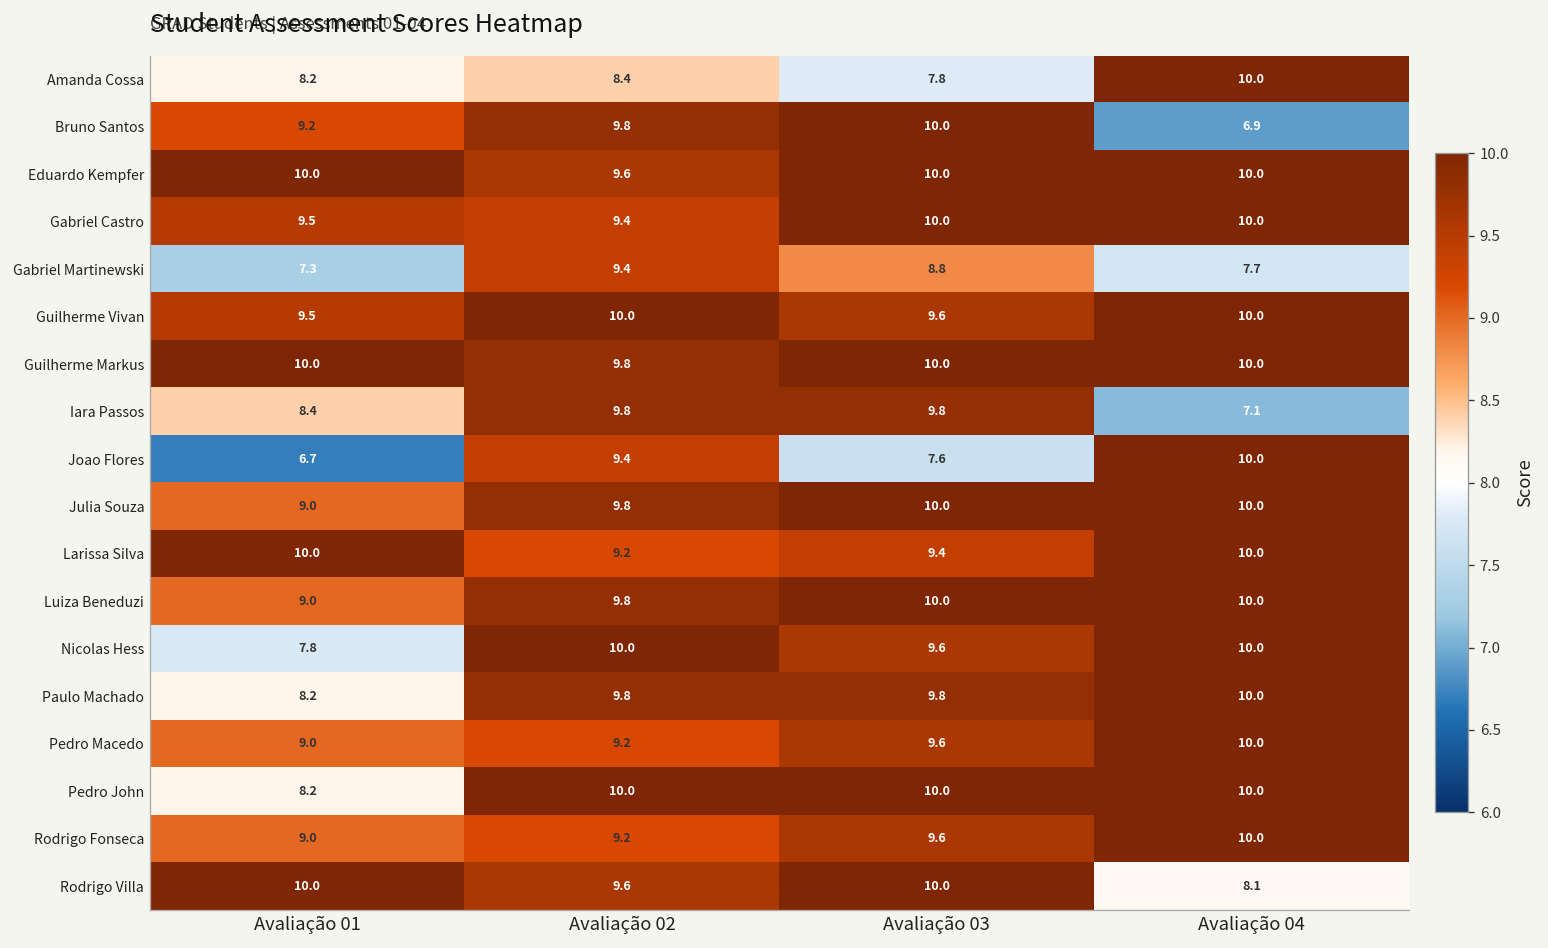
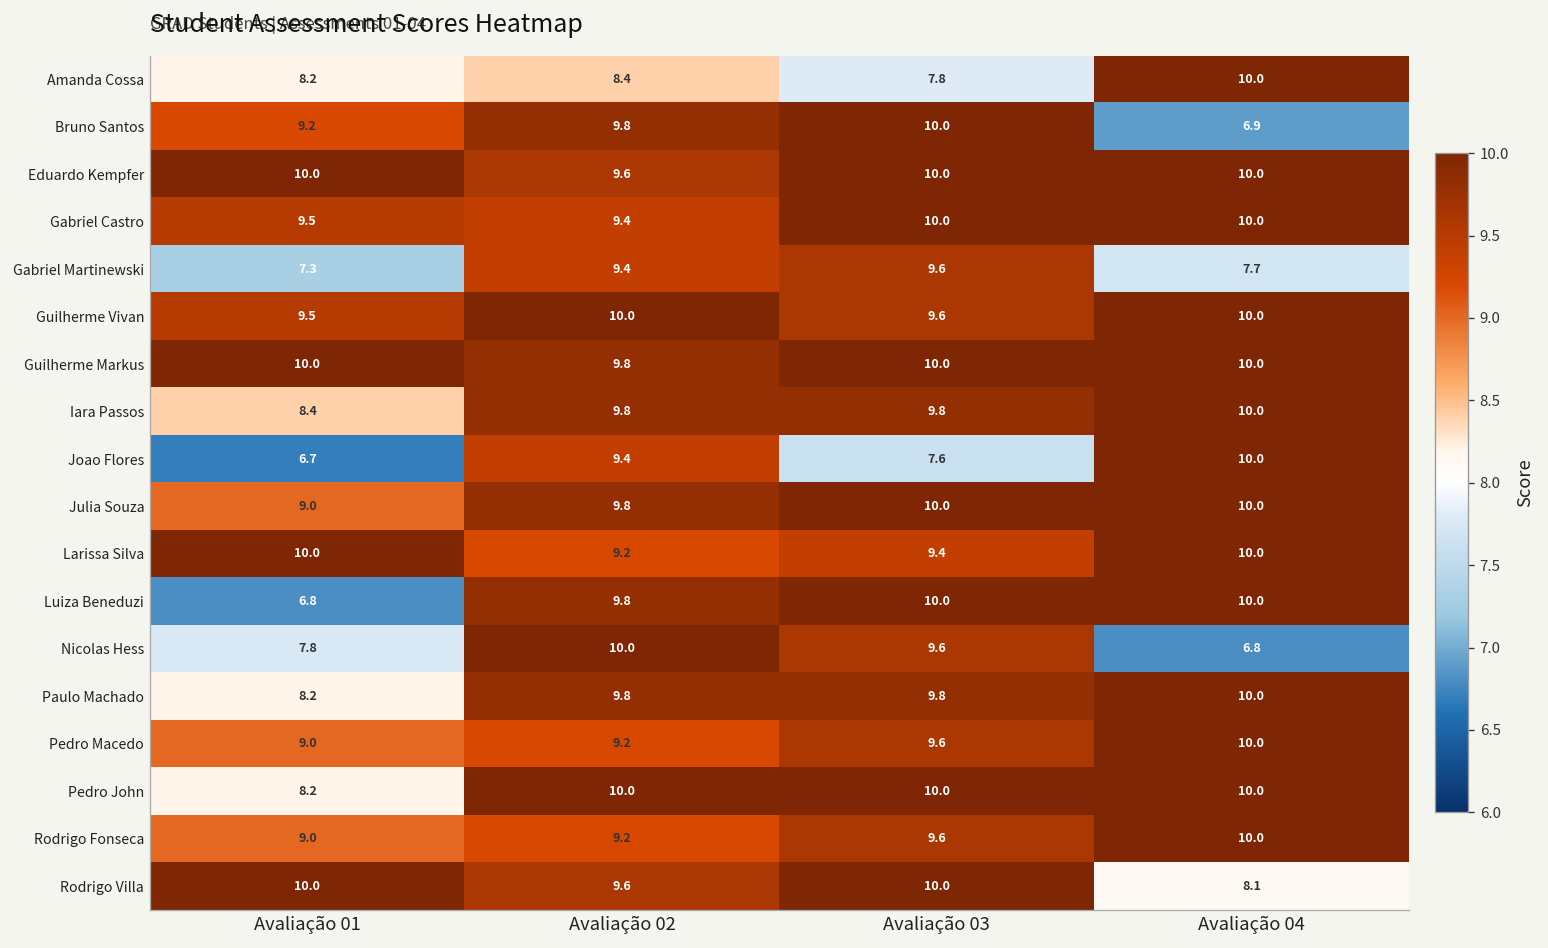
  {
    "Amanda Cossa": {
      "Avaliação 01": 8.2,
      "Avaliação 02": 8.4,
      "Avaliação 03": 7.8,
      "Avaliação 04": 10.0
    },
    "Bruno Santos": {
      "Avaliação 01": 9.2,
      "Avaliação 02": 9.8,
      "Avaliação 03": 10.0,
      "Avaliação 04": 6.9
    },
    "Eduardo Kempfer": {
      "Avaliação 01": 10.0,
      "Avaliação 02": 9.6,
      "Avaliação 03": 10.0,
      "Avaliação 04": 10.0
    },
    "Gabriel Castro": {
      "Avaliação 01": 9.5,
      "Avaliação 02": 9.4,
      "Avaliação 03": 10.0,
      "Avaliação 04": 10.0
    },
    "Gabriel Martinewski": {
      "Avaliação 01": 7.3,
      "Avaliação 02": 9.4,
-     "Avaliação 03": 8.8,
+     "Avaliação 03": 9.6,
      "Avaliação 04": 7.7
    },
    "Guilherme Vivan": {
      "Avaliação 01": 9.5,
      "Avaliação 02": 10.0,
      "Avaliação 03": 9.6,
      "Avaliação 04": 10.0
    },
    "Guilherme Markus": {
      "Avaliação 01": 10.0,
      "Avaliação 02": 9.8,
      "Avaliação 03": 10.0,
      "Avaliação 04": 10.0
    },
    "Iara Passos": {
      "Avaliação 01": 8.4,
      "Avaliação 02": 9.8,
      "Avaliação 03": 9.8,
-     "Avaliação 04": 7.1
+     "Avaliação 04": 10.0
    },
    "Joao Flores": {
      "Avaliação 01": 6.7,
      "Avaliação 02": 9.4,
      "Avaliação 03": 7.6,
      "Avaliação 04": 10.0
    },
    "Julia Souza": {
      "Avaliação 01": 9.0,
      "Avaliação 02": 9.8,
      "Avaliação 03": 10.0,
      "Avaliação 04": 10.0
    },
    "Larissa Silva": {
      "Avaliação 01": 10.0,
      "Avaliação 02": 9.2,
      "Avaliação 03": 9.4,
      "Avaliação 04": 10.0
    },
    "Luiza Beneduzi": {
-     "Avaliação 01": 9.0,
+     "Avaliação 01": 6.8,
      "Avaliação 02": 9.8,
      "Avaliação 03": 10.0,
      "Avaliação 04": 10.0
    },
    "Nicolas Hess": {
      "Avaliação 01": 7.8,
      "Avaliação 02": 10.0,
      "Avaliação 03": 9.6,
-     "Avaliação 04": 10.0
+     "Avaliação 04": 6.8
    },
    "Paulo Machado": {
      "Avaliação 01": 8.2,
      "Avaliação 02": 9.8,
      "Avaliação 03": 9.8,
      "Avaliação 04": 10.0
    },
    "Pedro Macedo": {
      "Avaliação 01": 9.0,
      "Avaliação 02": 9.2,
      "Avaliação 03": 9.6,
      "Avaliação 04": 10.0
    },
    "Pedro John": {
      "Avaliação 01": 8.2,
      "Avaliação 02": 10.0,
      "Avaliação 03": 10.0,
      "Avaliação 04": 10.0
    },
    "Rodrigo Fonseca": {
      "Avaliação 01": 9.0,
      "Avaliação 02": 9.2,
      "Avaliação 03": 9.6,
      "Avaliação 04": 10.0
    },
    "Rodrigo Villa": {
      "Avaliação 01": 10.0,
      "Avaliação 02": 9.6,
      "Avaliação 03": 10.0,
      "Avaliação 04": 8.1
    }
  }
